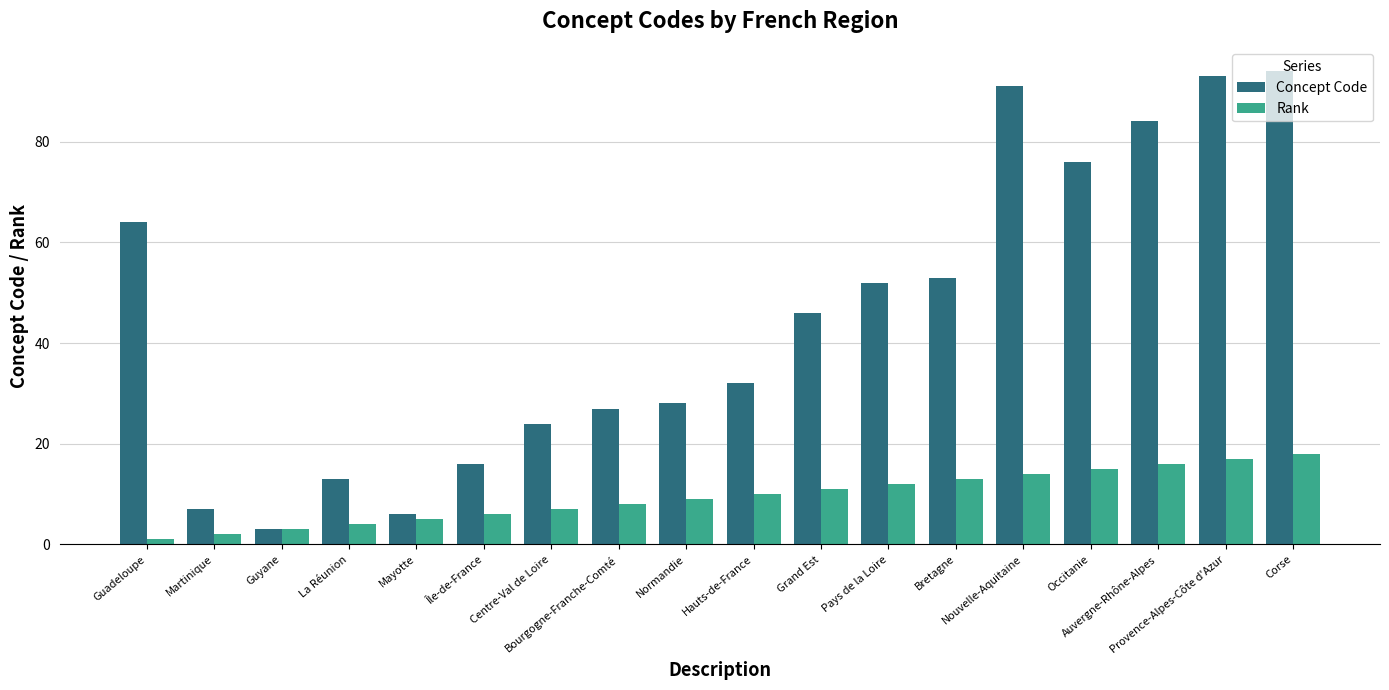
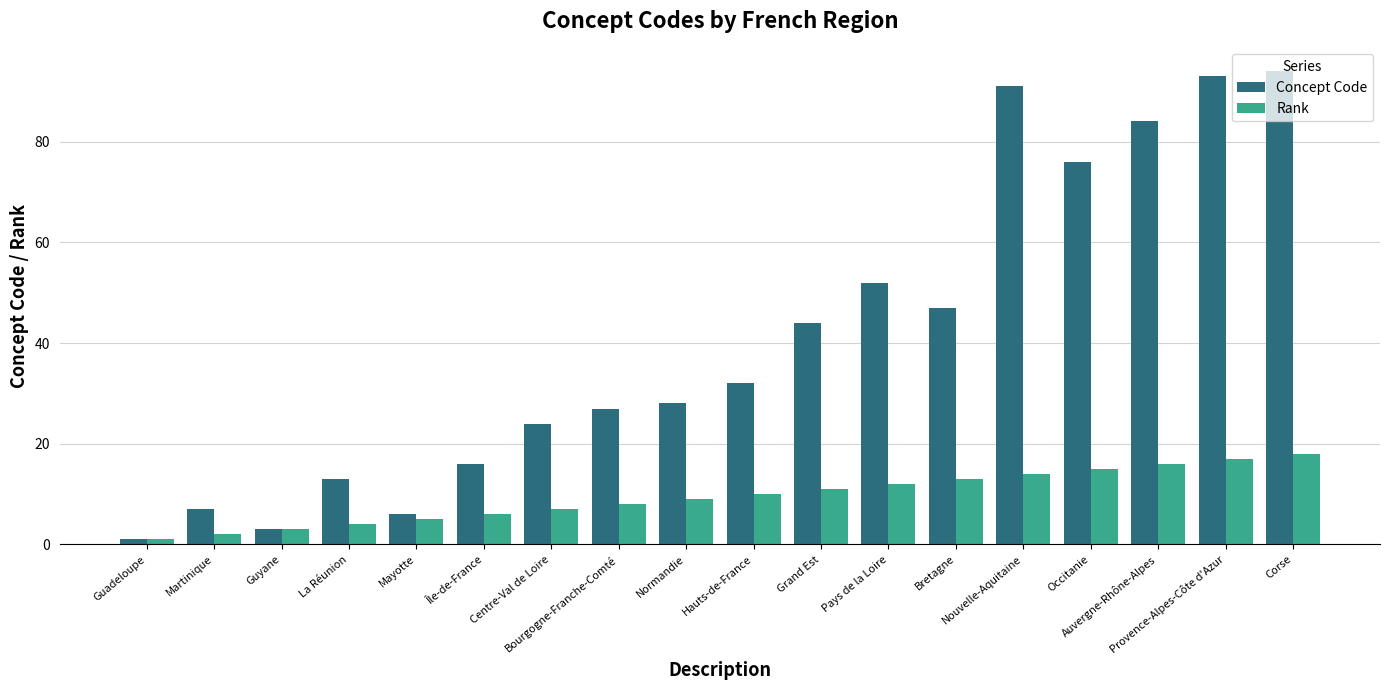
  {
    "Concept Code": {
-     "Guadeloupe": 64,
+     "Guadeloupe": 1,
      "Martinique": 7,
      "Guyane": 3,
      "La Réunion": 13,
      "Mayotte": 6,
      "Île-de-France": 16,
      "Centre-Val de Loire": 24,
      "Bourgogne-Franche-Comté": 27,
      "Normandie": 28,
      "Hauts-de-France": 32,
-     "Grand Est": 46,
+     "Grand Est": 44,
      "Pays de la Loire": 52,
-     "Bretagne": 53,
+     "Bretagne": 47,
      "Nouvelle-Aquitaine": 91,
      "Occitanie": 76,
      "Auvergne-Rhône-Alpes": 84,
      "Provence-Alpes-Côte d'Azur": 93
    },
    "Rank": {
      "Guadeloupe": 1,
      "Martinique": 2,
      "Guyane": 3,
      "La Réunion": 4,
      "Mayotte": 5,
      "Île-de-France": 6,
      "Centre-Val de Loire": 7,
      "Bourgogne-Franche-Comté": 8,
      "Normandie": 9,
      "Hauts-de-France": 10,
      "Grand Est": 11,
      "Pays de la Loire": 12,
      "Bretagne": 13,
      "Nouvelle-Aquitaine": 14,
      "Occitanie": 15,
      "Auvergne-Rhône-Alpes": 16,
      "Provence-Alpes-Côte d'Azur": 17,
      "Corse": 18
    }
  }
